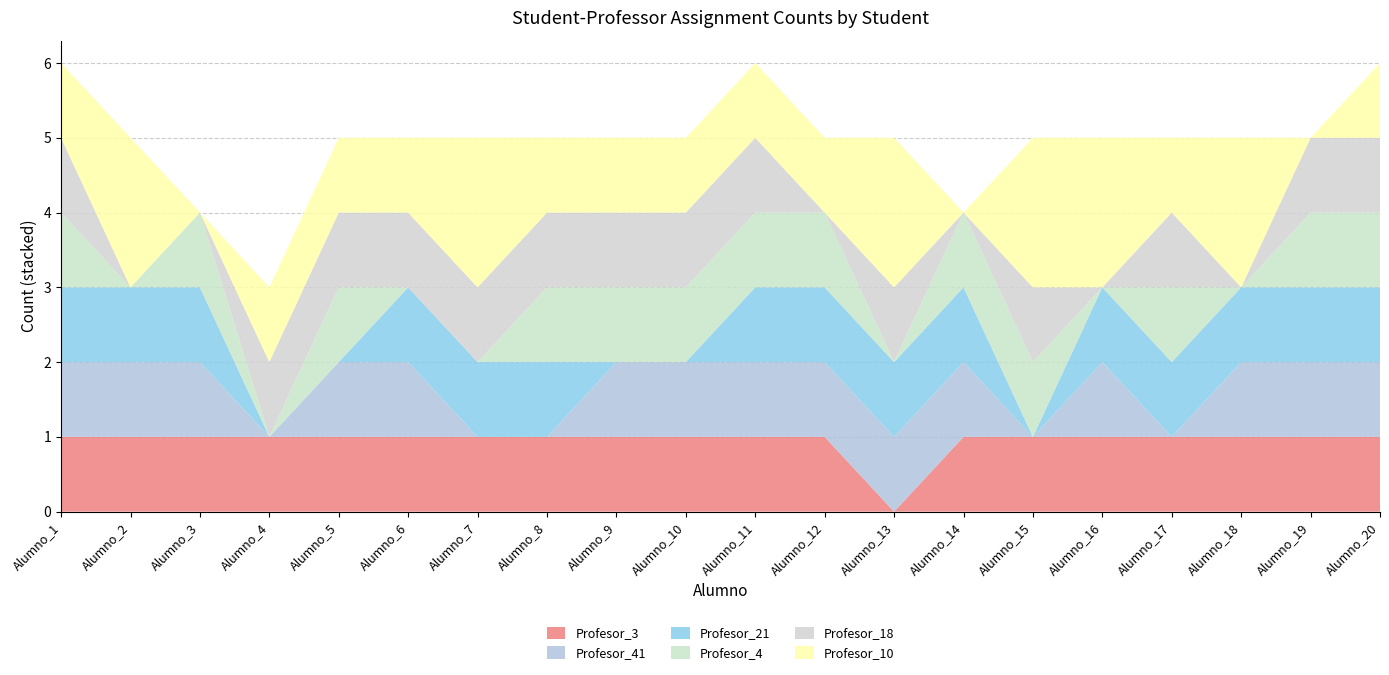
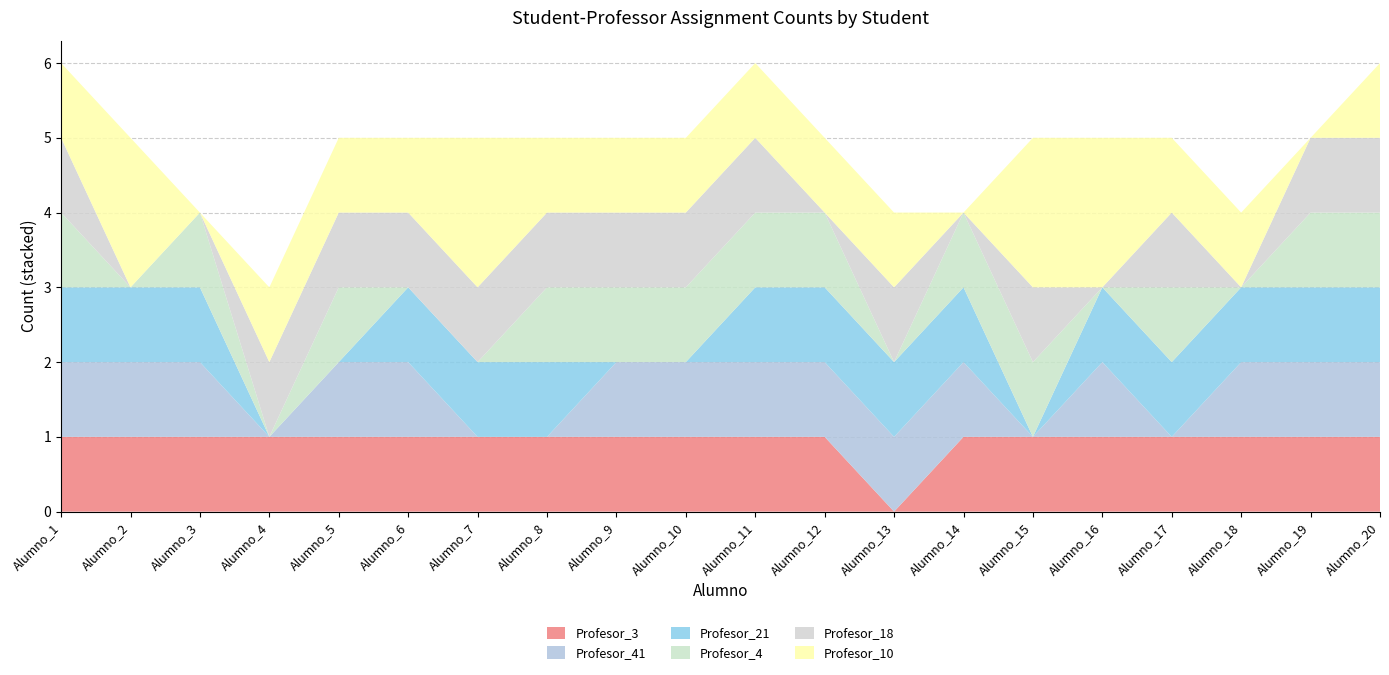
  {
    "Profesor_3": {
      "Alumno_1": 1,
      "Alumno_2": 1,
      "Alumno_3": 1,
      "Alumno_5": 1,
      "Alumno_6": 1,
      "Alumno_9": 1,
      "Alumno_10": 1,
      "Alumno_11": 1,
      "Alumno_12": 1,
      "Alumno_13": 0,
      "Alumno_14": 1,
      "Alumno_16": 1,
      "Alumno_18": 1,
      "Alumno_19": 1,
      "Alumno_20": 1
    },
    "Profesor_10": {
      "Alumno_1": 1,
      "Alumno_2": 2,
      "Alumno_4": 1,
      "Alumno_5": 1,
      "Alumno_6": 1,
      "Alumno_7": 2,
      "Alumno_8": 1,
      "Alumno_9": 1,
      "Alumno_10": 1,
      "Alumno_11": 1,
      "Alumno_12": 1,
-     "Alumno_13": 2,
+     "Alumno_13": 1,
      "Alumno_15": 2,
      "Alumno_16": 2,
      "Alumno_17": 1,
-     "Alumno_18": 2,
+     "Alumno_18": 1,
      "Alumno_20": 1
    }
  }
